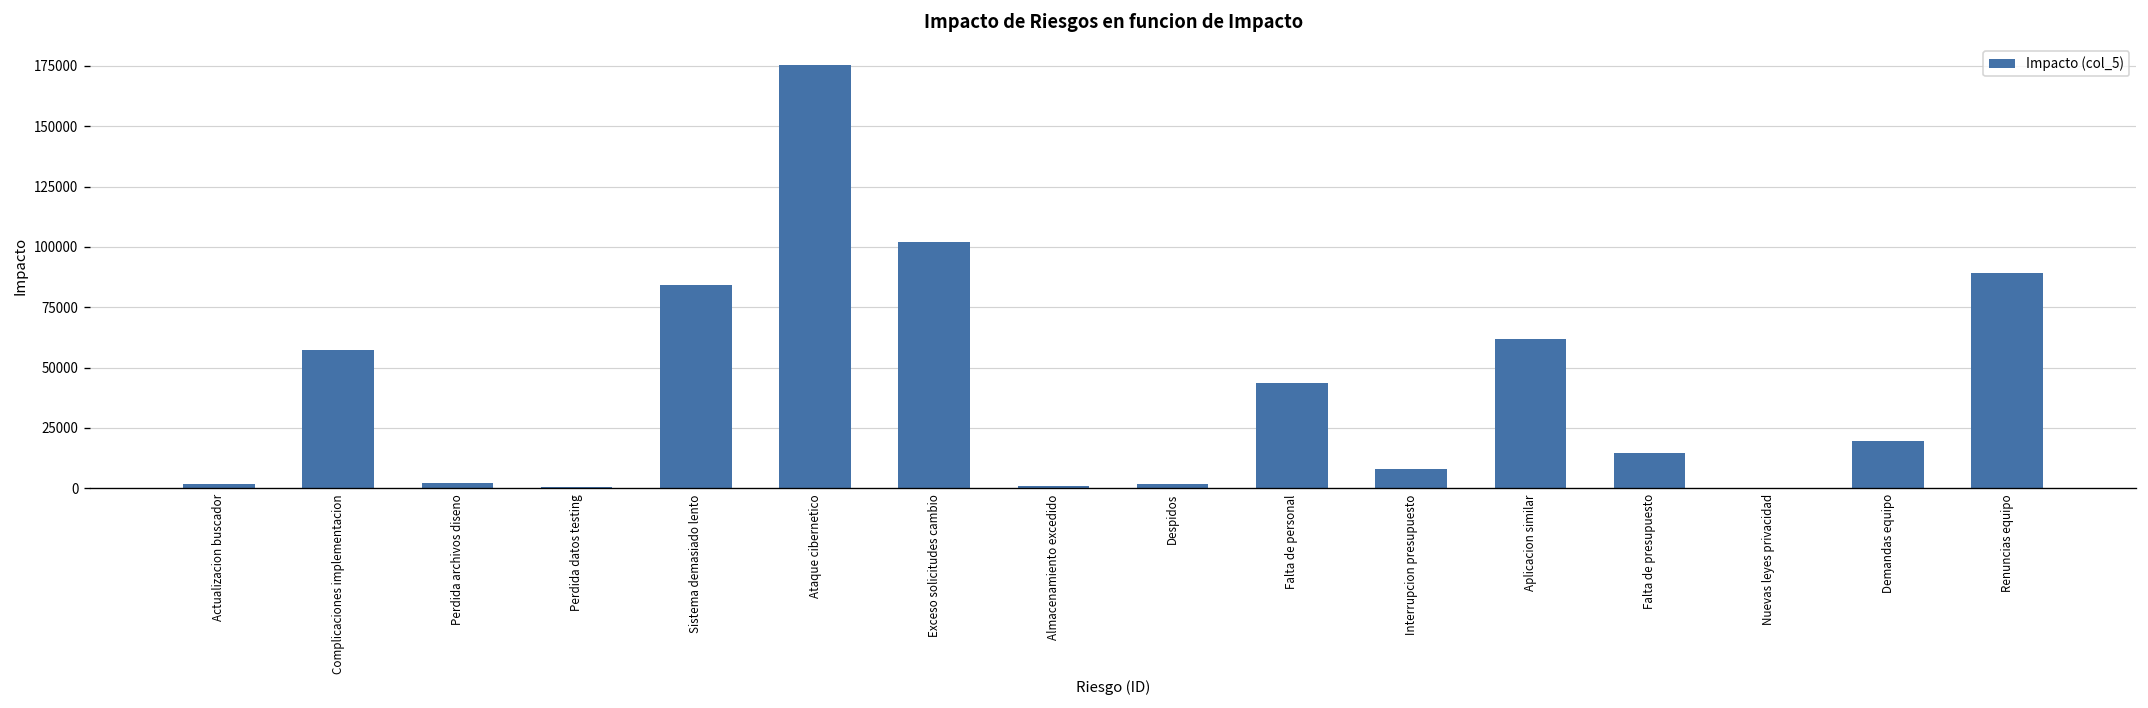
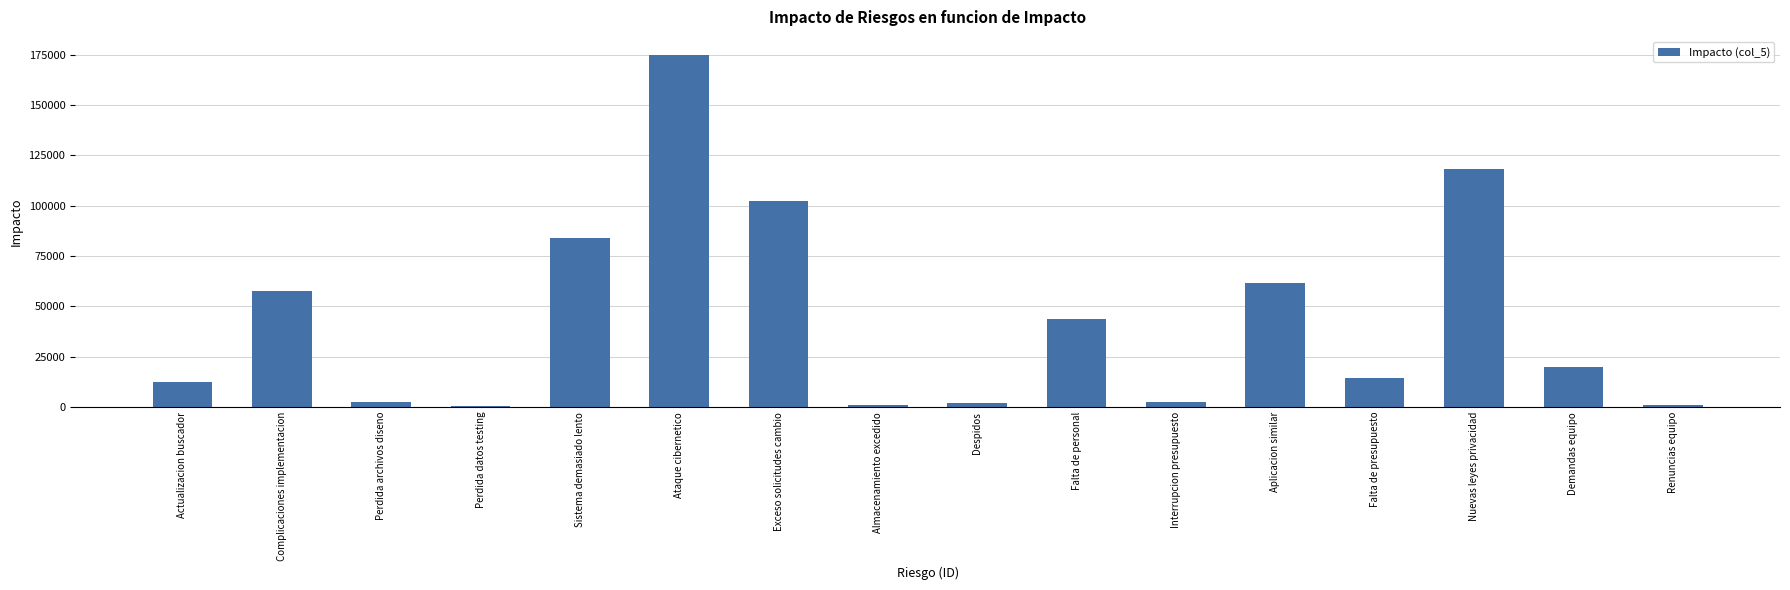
  {
-   "Actualizacion buscador": 2000,
+   "Actualizacion buscador": 12000,
    "Complicaciones implementacion": 57000,
    "Perdida archivos diseno": 2000,
    "Sistema demasiado lento": 84000,
    "Ataque cibernetico": 175000,
    "Exceso solicitudes cambio": 102000,
    "Despidos": 2000,
    "Falta de personal": 44000,
-   "Interrupcion presupuesto": 8000,
+   "Interrupcion presupuesto": 3000,
    "Aplicacion similar": 62000,
    "Falta de presupuesto": 15000,
-   "Nuevas leyes privacidad": 0,
+   "Nuevas leyes privacidad": 118000,
    "Demandas equipo": 20000,
-   "Renuncias equipo": 89000
+   "Renuncias equipo": 1000
  }
